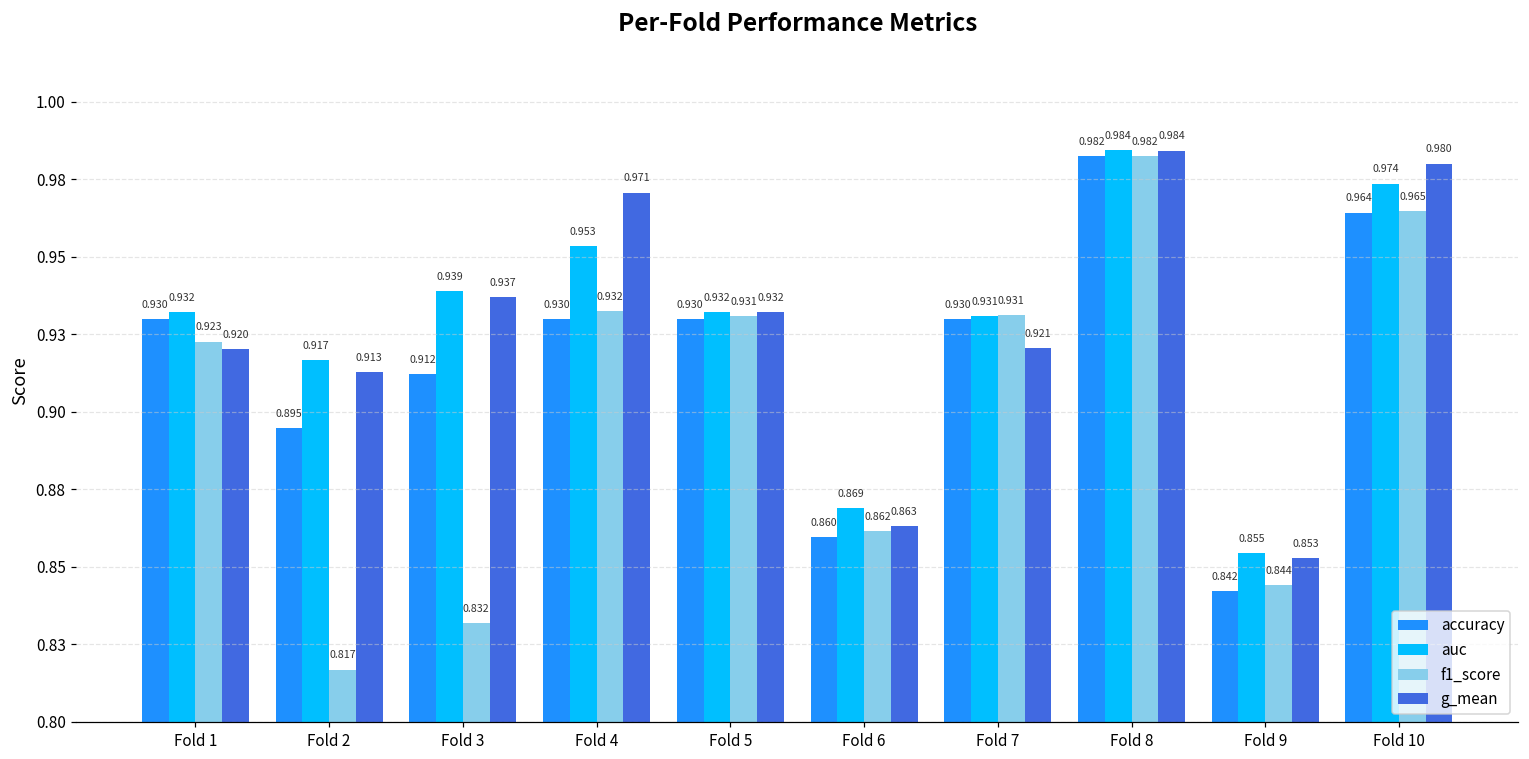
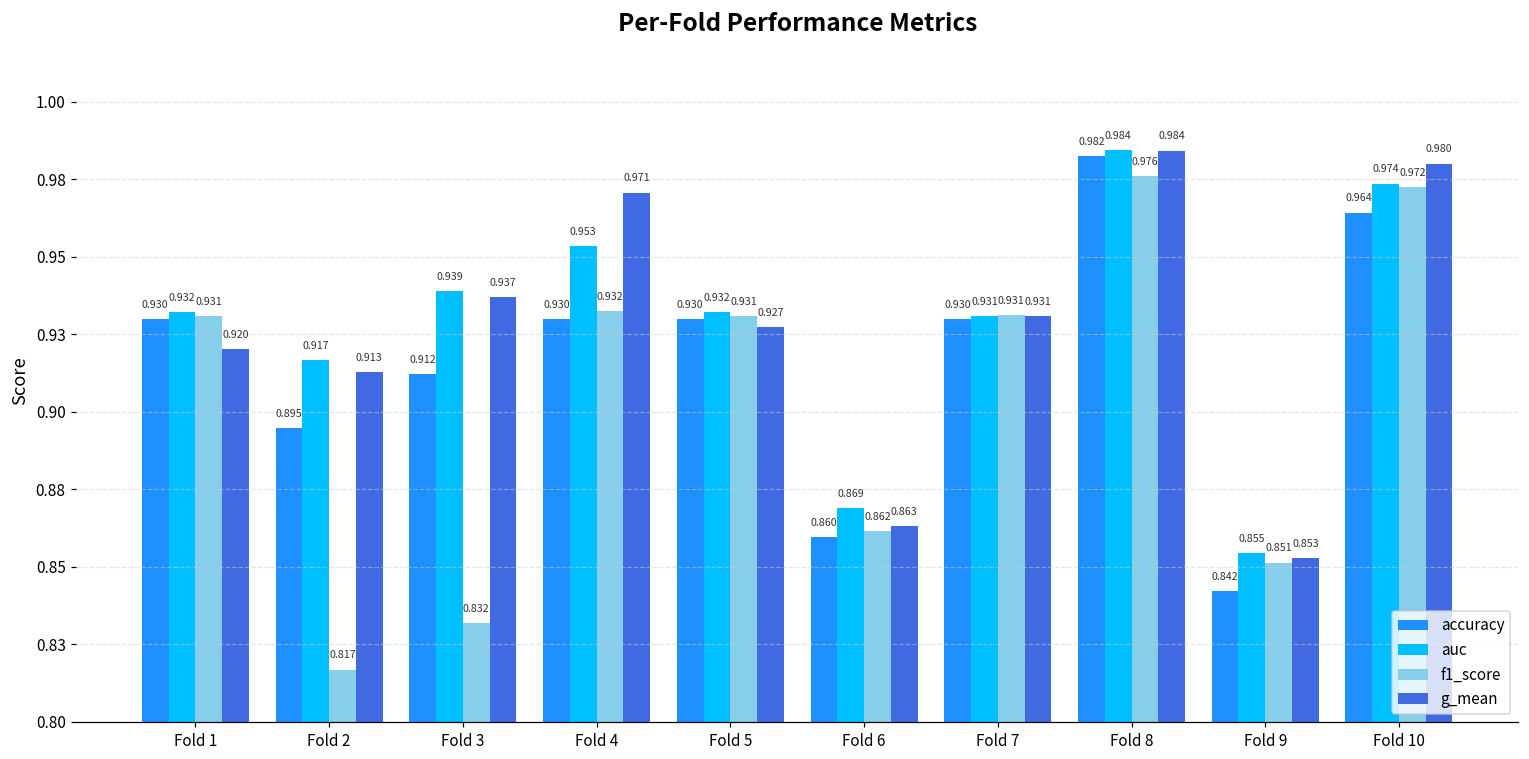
  {
    "f1_score": {
-     "Fold 1": 0.923,
+     "Fold 1": 0.931,
      "Fold 2": 0.817,
      "Fold 3": 0.832,
      "Fold 4": 0.932,
      "Fold 5": 0.931,
      "Fold 6": 0.862,
      "Fold 7": 0.931,
-     "Fold 8": 0.982,
-     "Fold 9": 0.844,
-     "Fold 10": 0.965
+     "Fold 8": 0.976,
+     "Fold 9": 0.851,
+     "Fold 10": 0.972
    },
    "g_mean": {
      "Fold 1": 0.920,
      "Fold 2": 0.913,
      "Fold 3": 0.937,
      "Fold 4": 0.971,
-     "Fold 5": 0.932,
+     "Fold 5": 0.927,
      "Fold 6": 0.863,
-     "Fold 7": 0.921,
+     "Fold 7": 0.931,
      "Fold 8": 0.984,
      "Fold 9": 0.853,
      "Fold 10": 0.980
    }
  }
